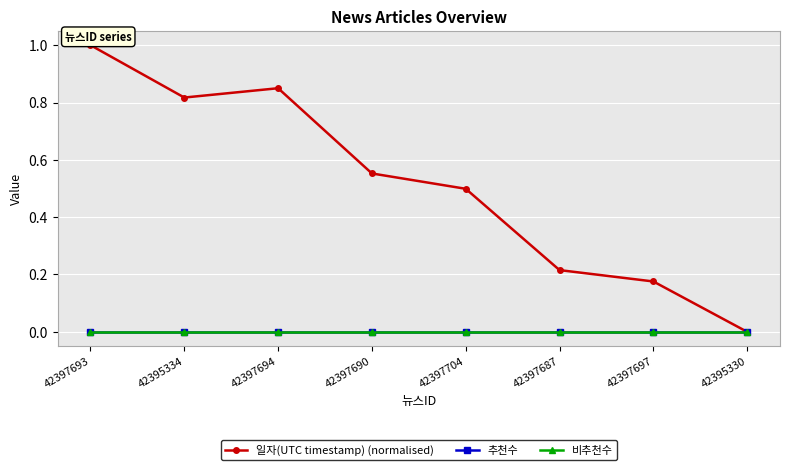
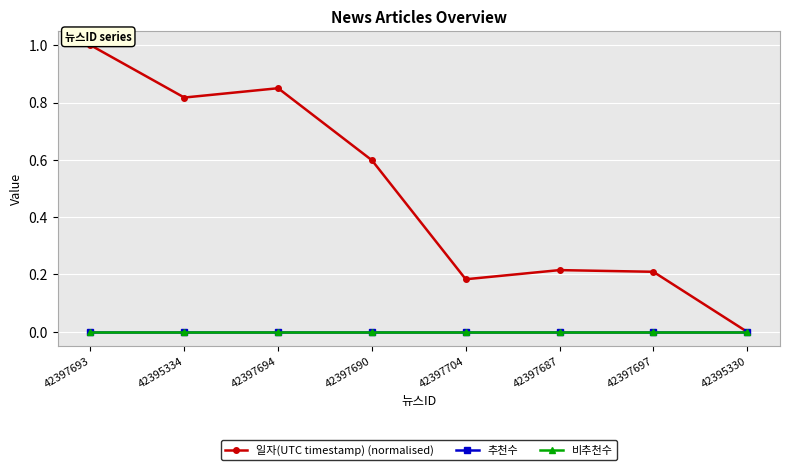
  {
    "일자(UTC timestamp) (normalised)": {
      "42395334": 0.82,
      "42397694": 0.85,
-     "42397690": 0.55,
-     "42397704": 0.50,
+     "42397690": 0.60,
+     "42397704": 0.18,
      "42397687": 0.22,
-     "42397697": 0.18
+     "42397697": 0.21
    },
    "비추천수": {
      "42397693": 0.00,
      "42395334": 0.00,
      "42397694": 0.00,
      "42397690": 0.00,
      "42397704": 0.00,
      "42397687": 0.00,
      "42397697": 0.00
    }
  }
